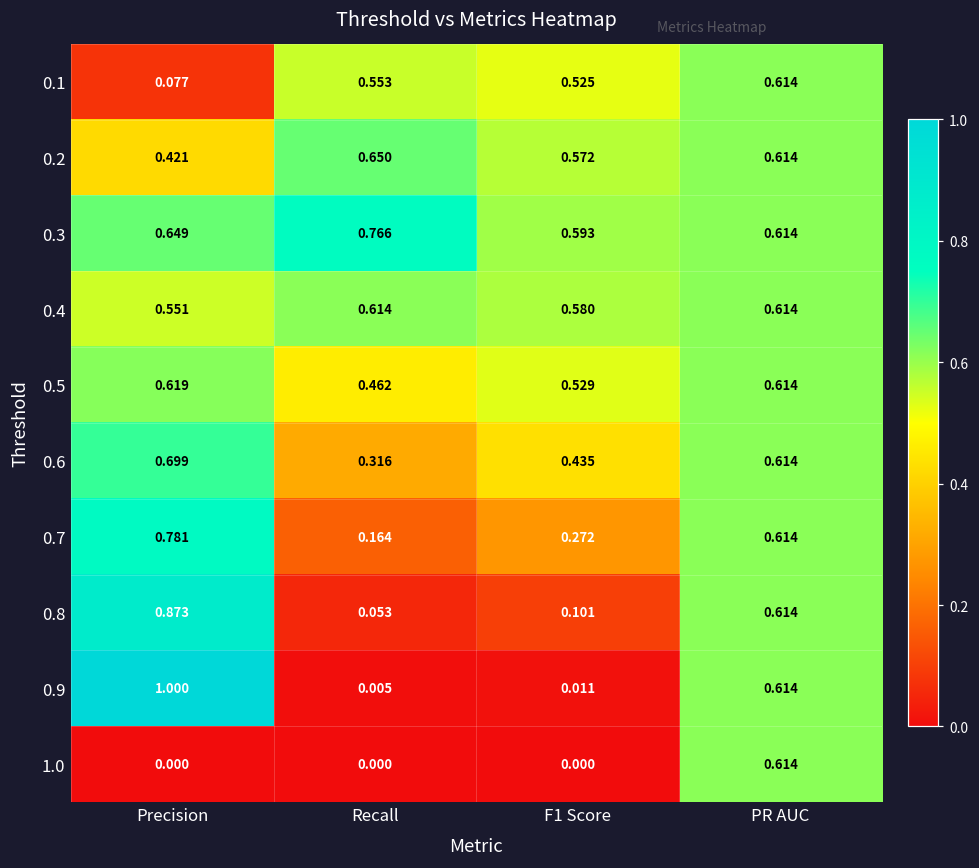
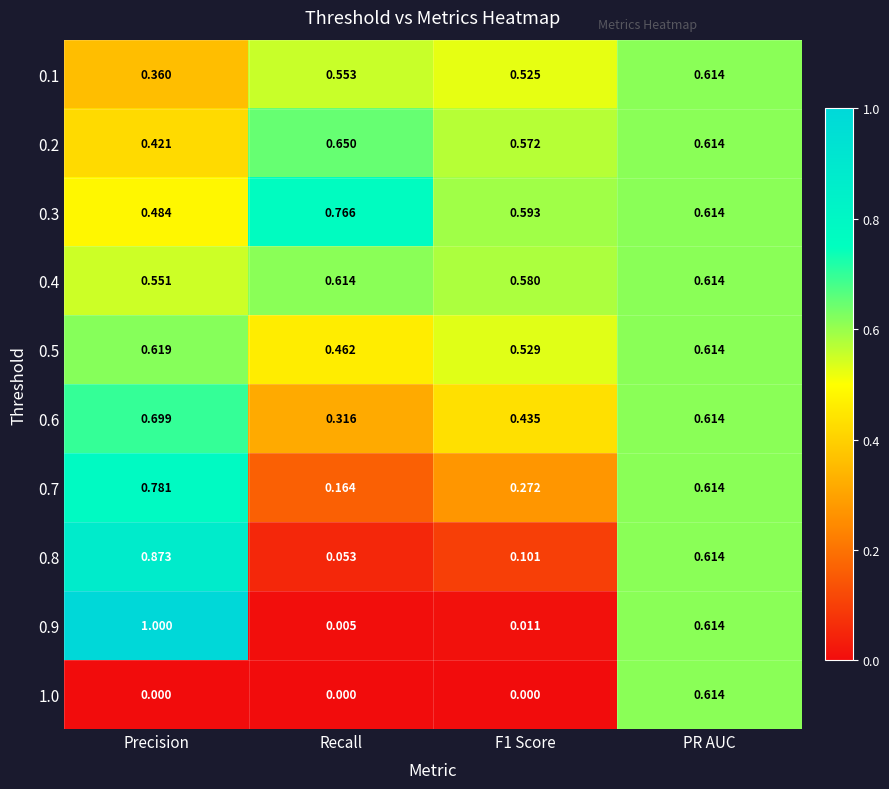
  {
    "0.1": {
-     "Precision": 0.077,
+     "Precision": 0.360,
      "Recall": 0.553,
      "F1 Score": 0.525,
      "PR AUC": 0.614
    },
    "0.2": {
      "Precision": 0.421,
      "Recall": 0.650,
      "F1 Score": 0.572,
      "PR AUC": 0.614
    },
    "0.3": {
-     "Precision": 0.649,
+     "Precision": 0.484,
      "Recall": 0.766,
      "F1 Score": 0.593,
      "PR AUC": 0.614
    },
    "0.4": {
      "Precision": 0.551,
      "Recall": 0.614,
      "F1 Score": 0.580,
      "PR AUC": 0.614
    },
    "0.5": {
      "Precision": 0.619,
      "Recall": 0.462,
      "F1 Score": 0.529,
      "PR AUC": 0.614
    },
    "0.6": {
      "Precision": 0.699,
      "Recall": 0.316,
      "F1 Score": 0.435,
      "PR AUC": 0.614
    },
    "0.7": {
      "Precision": 0.781,
      "Recall": 0.164,
      "F1 Score": 0.272,
      "PR AUC": 0.614
    },
    "0.8": {
      "Precision": 0.873,
      "Recall": 0.053,
      "F1 Score": 0.101,
      "PR AUC": 0.614
    },
    "0.9": {
      "Precision": 1.000,
      "Recall": 0.005,
      "F1 Score": 0.011,
      "PR AUC": 0.614
    },
    "1.0": {
      "Precision": 0.000,
      "Recall": 0.000,
      "F1 Score": 0.000,
      "PR AUC": 0.614
    }
  }
